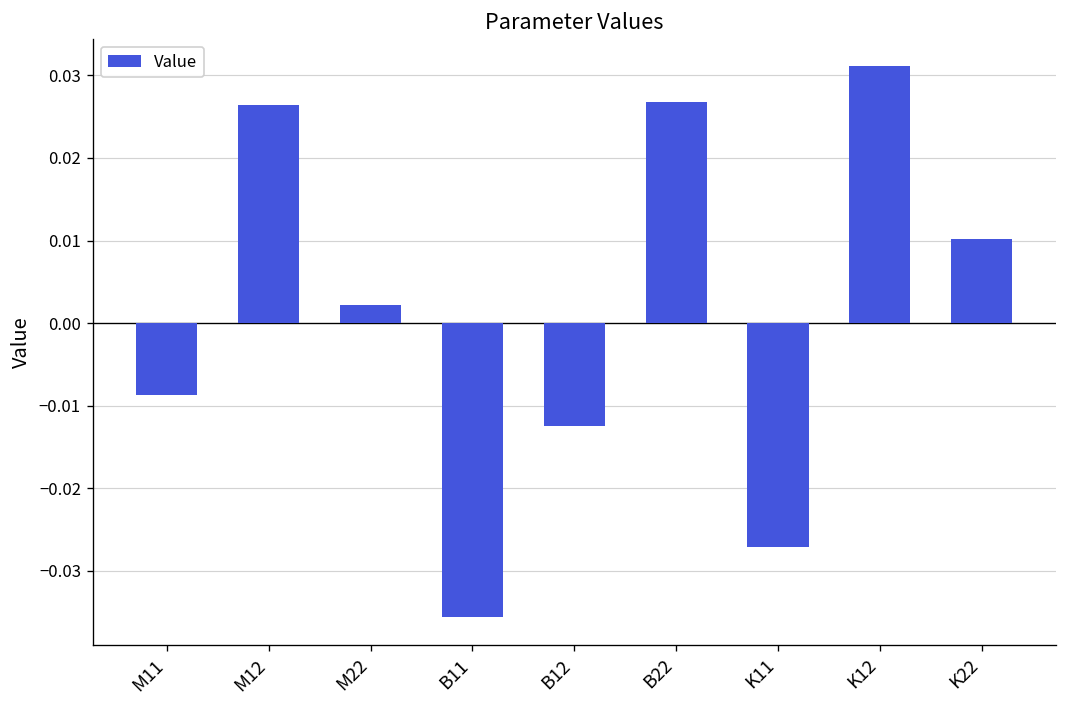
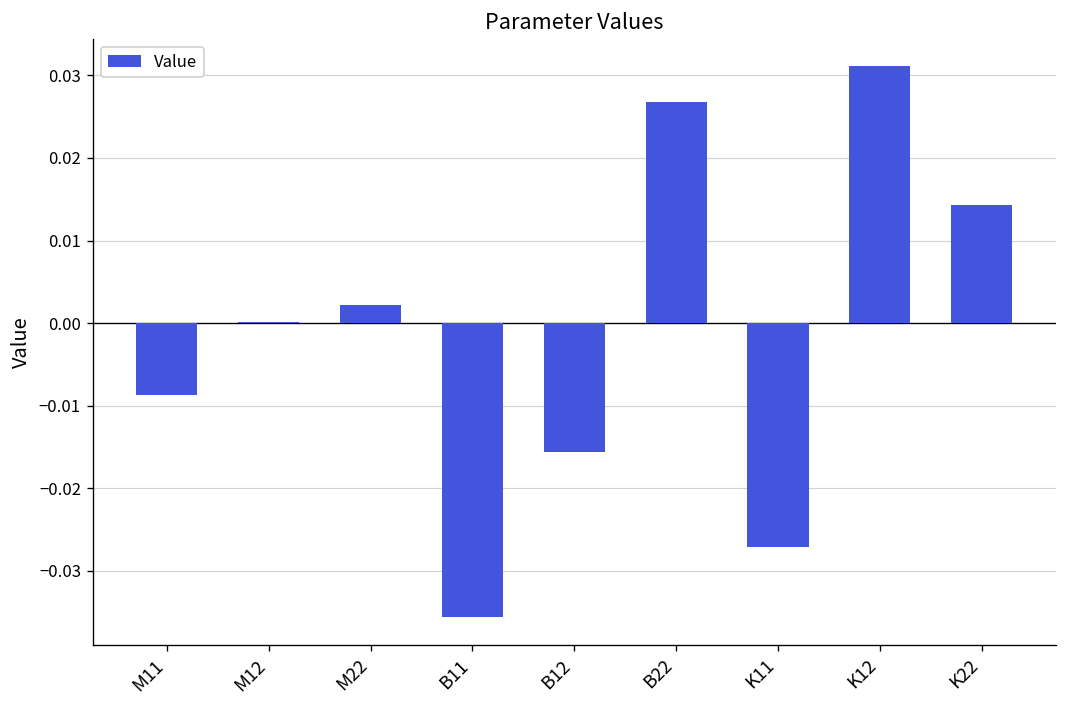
  {
    "M11": -0.009,
-   "M12": 0.026,
+   "M12": 0.000,
    "M22": 0.002,
    "B11": -0.036,
-   "B12": -0.012,
+   "B12": -0.016,
    "B22": 0.027,
    "K11": -0.027,
    "K12": 0.031,
-   "K22": 0.010
+   "K22": 0.014
  }
